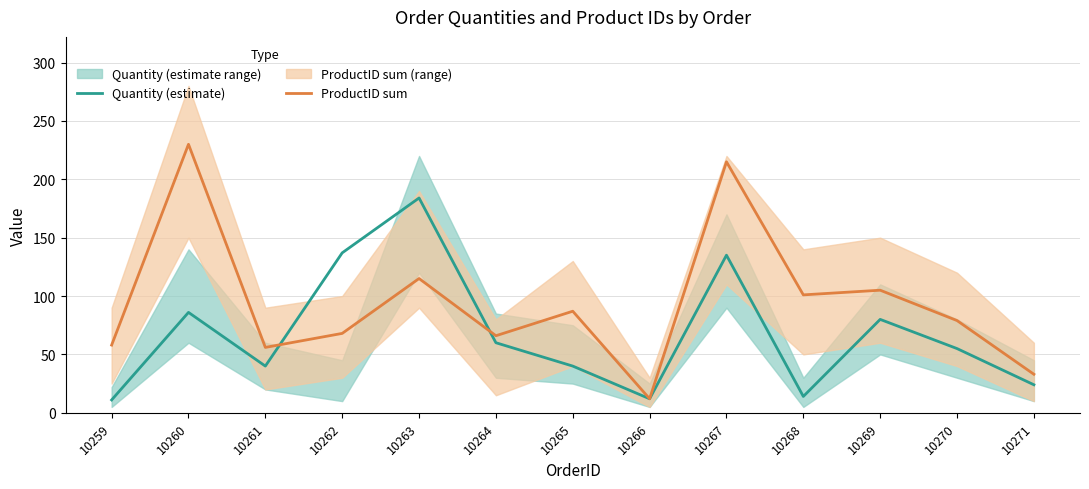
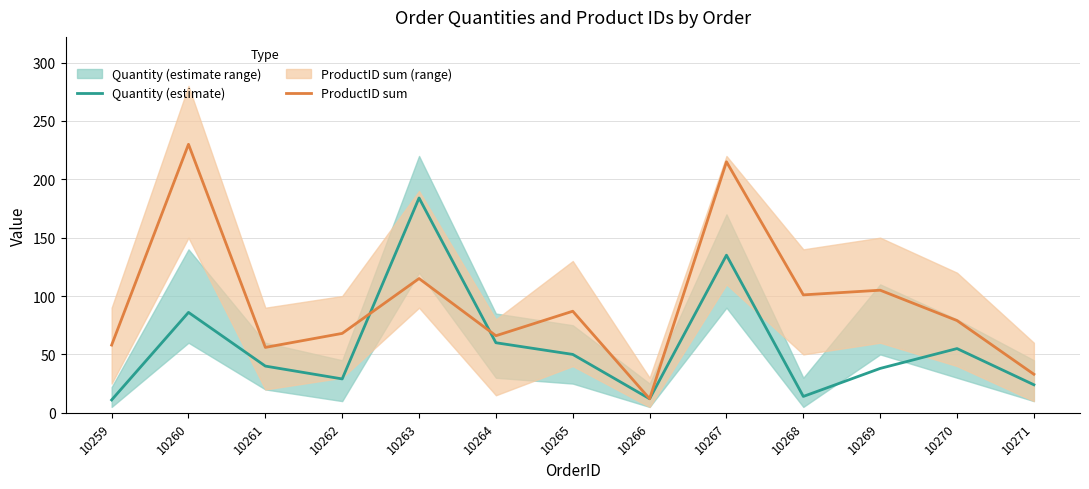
  {
    "Quantity (estimate)": {
      "10259": 11,
      "10260": 86,
      "10261": 40,
-     "10262": 137,
+     "10262": 29,
      "10263": 184,
      "10264": 60,
-     "10265": 40,
+     "10265": 50,
      "10267": 135,
      "10268": 14,
-     "10269": 80,
+     "10269": 38,
      "10270": 55,
      "10271": 24
    },
    "ProductID sum": {
      "10259": 58,
      "10260": 230,
      "10261": 56,
      "10262": 68,
      "10263": 115,
      "10264": 66,
      "10265": 87,
      "10267": 215,
      "10268": 101,
      "10269": 105,
      "10271": 33
    }
  }
